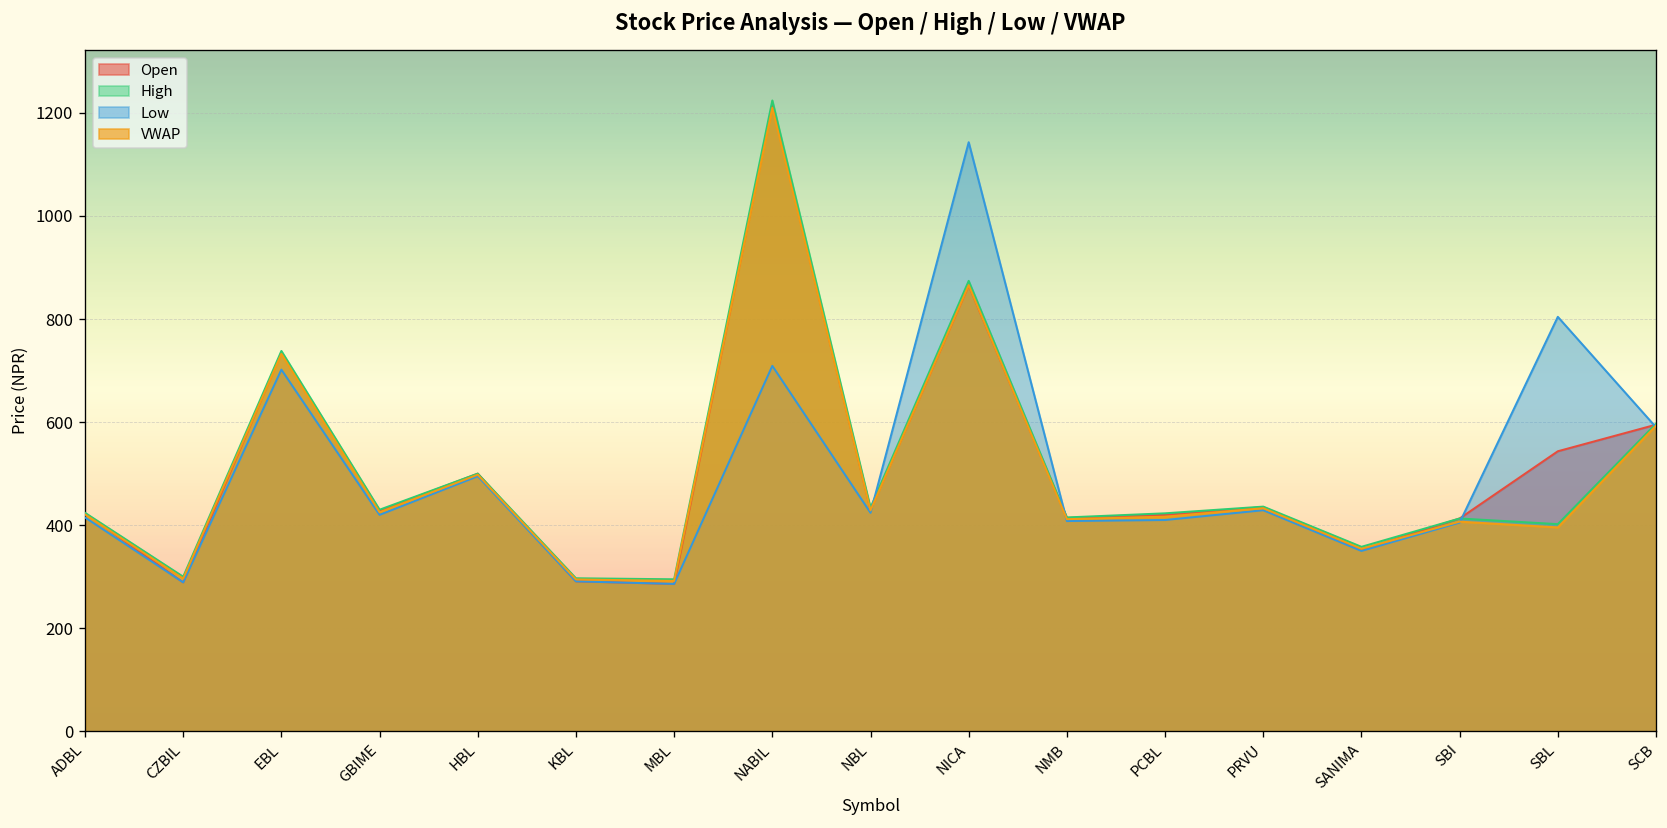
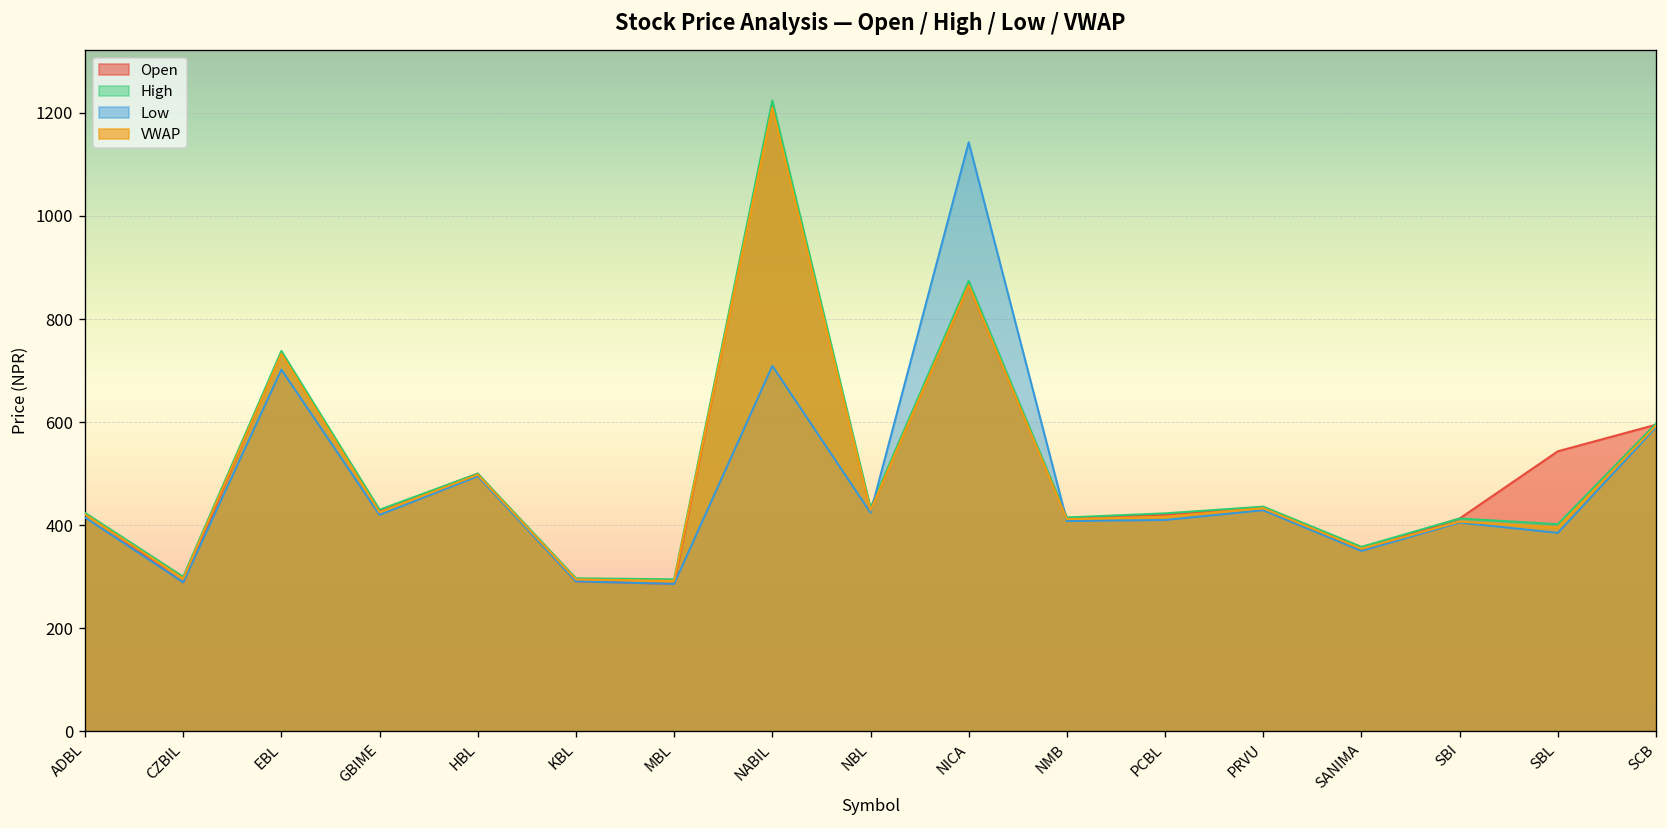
  {
    "Open": {
      "SBL": 540
    },
    "High": {
      "NABIL": 1220,
      "NICA": 870,
      "SBL": 400
    },
    "Low": {
      "EBL": 700,
      "NABIL": 710,
      "NICA": 1140,
      "PCBL": 410,
-     "SBL": 800
+     "SBL": 390
    },
    "VWAP": {
      "SBL": 400
    }
  }
